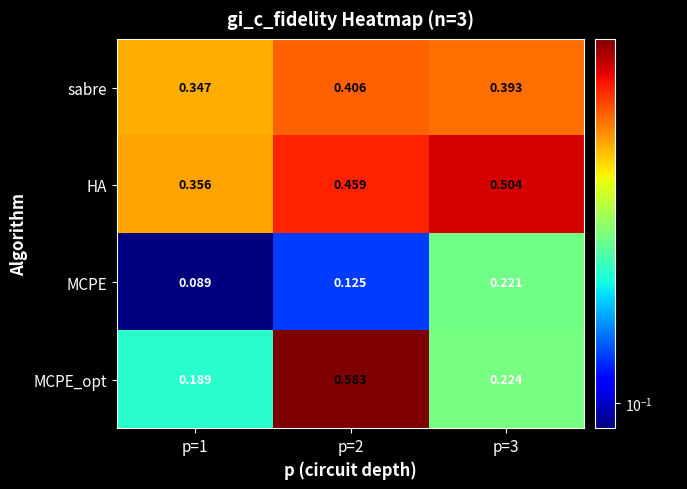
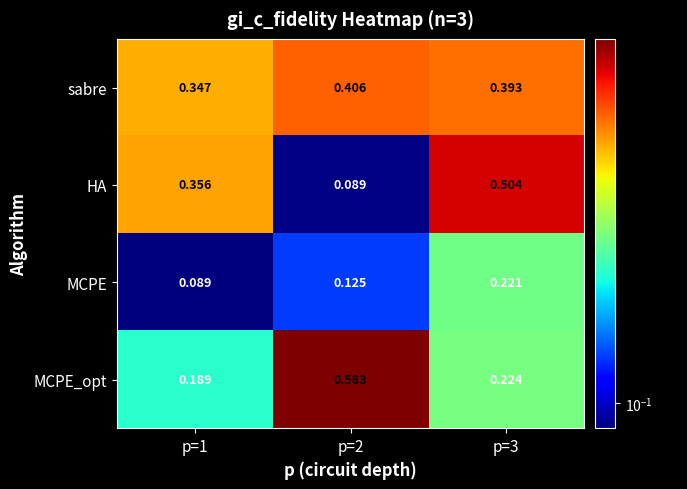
  {
    "sabre": {
      "p=1": 0.347,
      "p=2": 0.406,
      "p=3": 0.393
    },
    "HA": {
      "p=1": 0.356,
-     "p=2": 0.459,
+     "p=2": 0.089,
      "p=3": 0.504
    },
    "MCPE": {
      "p=1": 0.089,
      "p=2": 0.125,
      "p=3": 0.221
    },
    "MCPE_opt": {
      "p=1": 0.189,
      "p=2": 0.583,
      "p=3": 0.224
    }
  }
